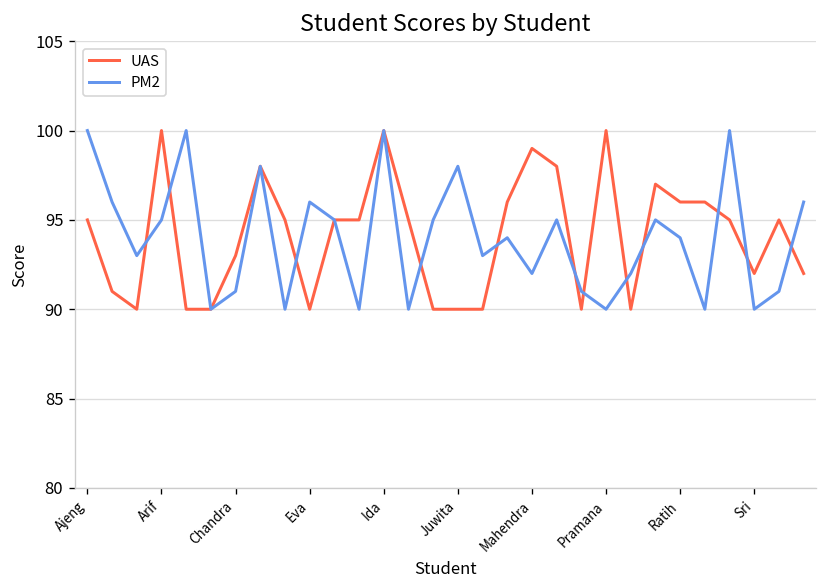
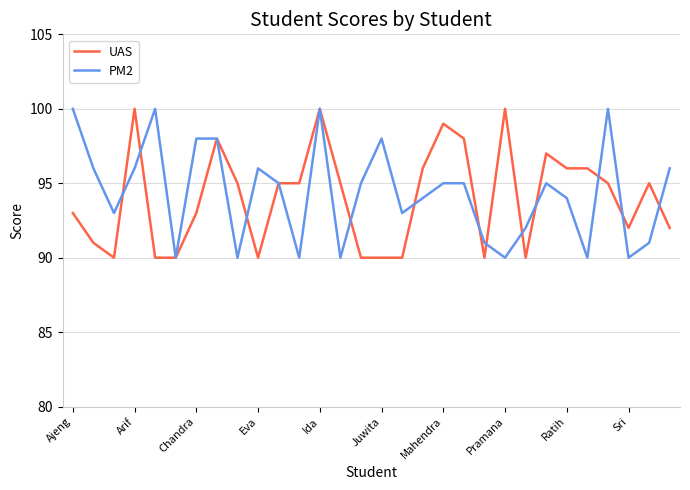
  {
    "UAS": {
-     "Ajeng": 95,
+     "Ajeng": 93,
      "Arif": 100,
      "Chandra": 93,
      "Eva": 90,
      "Juwita": 90,
      "Mahendra": 99,
      "Pramana": 100,
      "Ratih": 96,
      "Sri": 92
    },
    "PM2": {
      "Ajeng": 100,
-     "Arif": 95,
-     "Chandra": 91,
+     "Arif": 96,
+     "Chandra": 98,
      "Eva": 96,
      "Juwita": 98,
-     "Mahendra": 92,
+     "Mahendra": 95,
      "Pramana": 90,
      "Ratih": 94,
      "Sri": 90
    }
  }
